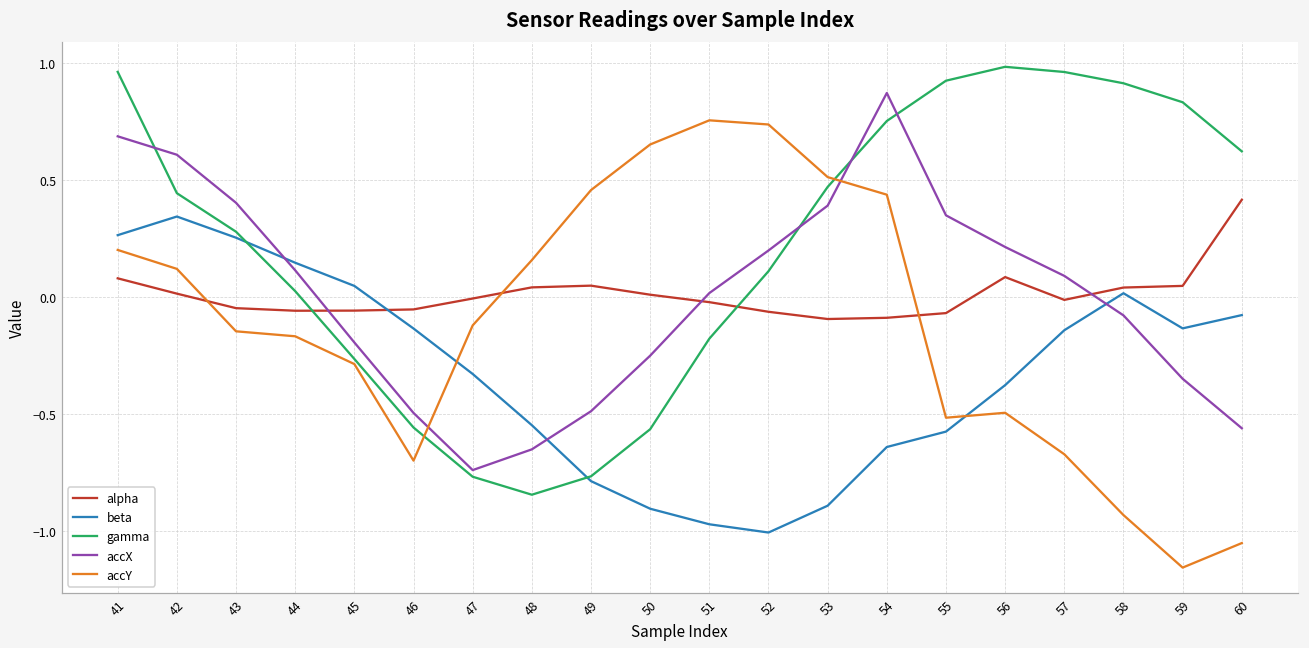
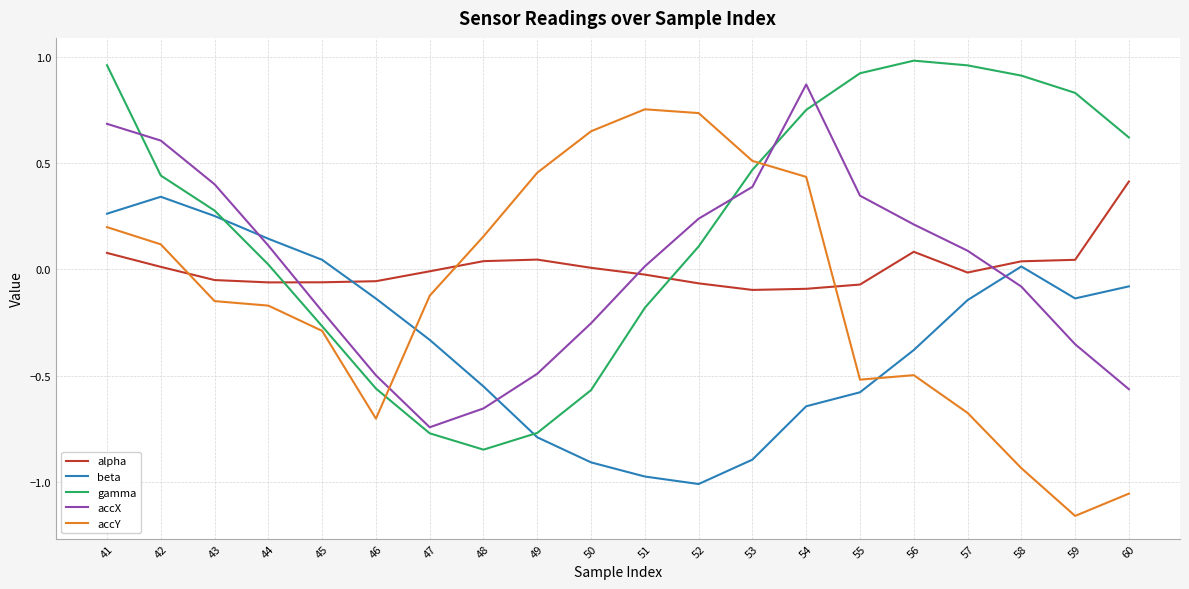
  {
    "alpha": {
      "41": 0.08,
      "42": 0.01,
      "43": -0.05,
      "44": -0.06,
      "45": -0.06,
      "46": -0.06,
      "47": -0.01,
      "48": 0.04,
      "49": 0.05,
      "50": 0.01,
      "51": -0.02,
      "52": -0.07,
      "53": -0.10,
      "54": -0.09,
      "55": -0.07,
      "56": 0.08,
      "57": -0.01,
      "58": 0.04,
      "59": 0.05,
      "60": 0.41
    },
    "beta": {
      "41": 0.26,
      "42": 0.34,
      "43": 0.25,
      "44": 0.14,
      "45": 0.05,
      "46": -0.14,
      "47": -0.33,
      "48": -0.55,
      "49": -0.79,
      "50": -0.91,
      "51": -0.97,
      "52": -1.01,
      "53": -0.89,
      "54": -0.64,
      "55": -0.58,
      "56": -0.38,
      "57": -0.14,
      "58": 0.01,
      "59": -0.14,
      "60": -0.08
    },
    "gamma": {
      "41": 0.96,
      "42": 0.44,
      "43": 0.28,
      "44": 0.02,
      "45": -0.27,
      "46": -0.56,
      "47": -0.77,
      "48": -0.85,
      "49": -0.77,
      "50": -0.57,
      "51": -0.18,
      "52": 0.11,
      "53": 0.47,
      "54": 0.75,
      "55": 0.92,
      "56": 0.98,
      "57": 0.96,
      "58": 0.91,
      "59": 0.83,
      "60": 0.62
    },
    "accX": {
      "41": 0.68,
      "42": 0.61,
      "43": 0.40,
      "44": 0.11,
      "45": -0.20,
      "46": -0.50,
      "47": -0.74,
      "48": -0.65,
      "49": -0.49,
      "50": -0.25,
      "51": 0.01,
-     "52": 0.20,
+     "52": 0.24,
      "53": 0.39,
      "54": 0.87,
      "55": 0.35,
      "56": 0.21,
      "57": 0.09,
      "58": -0.08,
      "59": -0.35,
      "60": -0.56
    },
    "accY": {
      "41": 0.20,
      "42": 0.12,
      "43": -0.15,
      "44": -0.17,
      "45": -0.29,
      "46": -0.70,
      "47": -0.12,
      "48": 0.16,
      "49": 0.45,
      "50": 0.65,
      "51": 0.75,
      "52": 0.74,
      "53": 0.51,
      "54": 0.44,
      "55": -0.52,
      "56": -0.50,
      "57": -0.67,
      "58": -0.93,
      "59": -1.16,
      "60": -1.05
    }
  }
